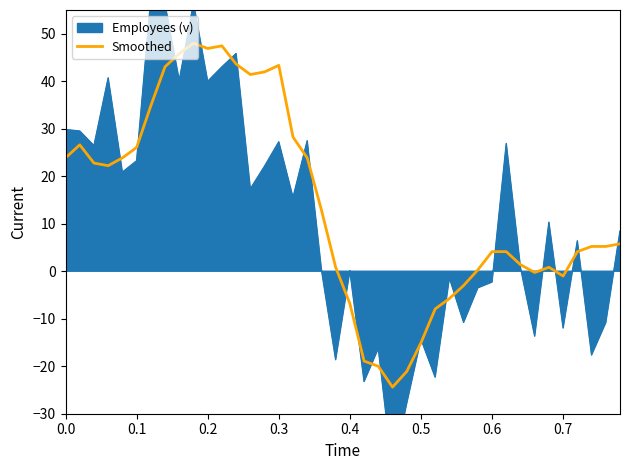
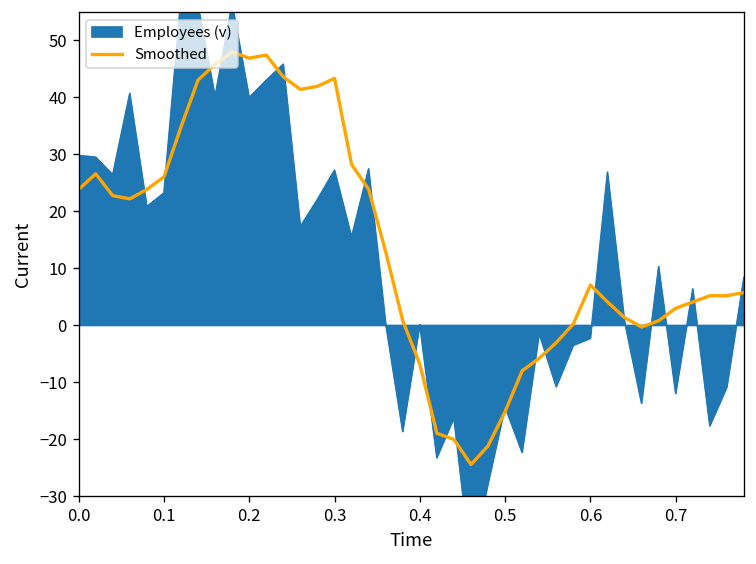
  {
    "Smoothed": {
      "0.0": 24,
      "0.1": 26,
      "0.2": 47,
      "0.3": 43,
      "0.4": -7,
      "0.5": -15,
-     "0.6": 4,
-     "0.7": -1
+     "0.6": 7,
+     "0.7": 3
    }
  }
